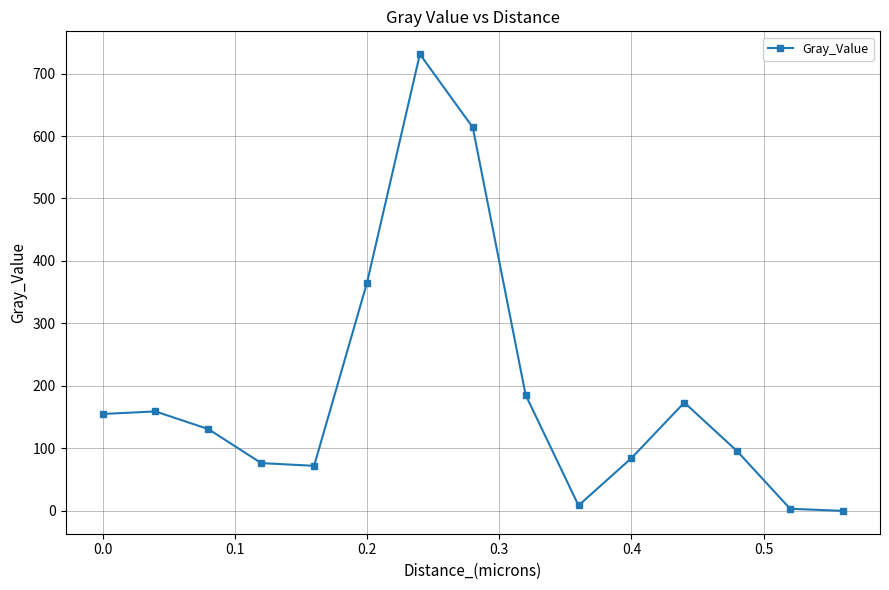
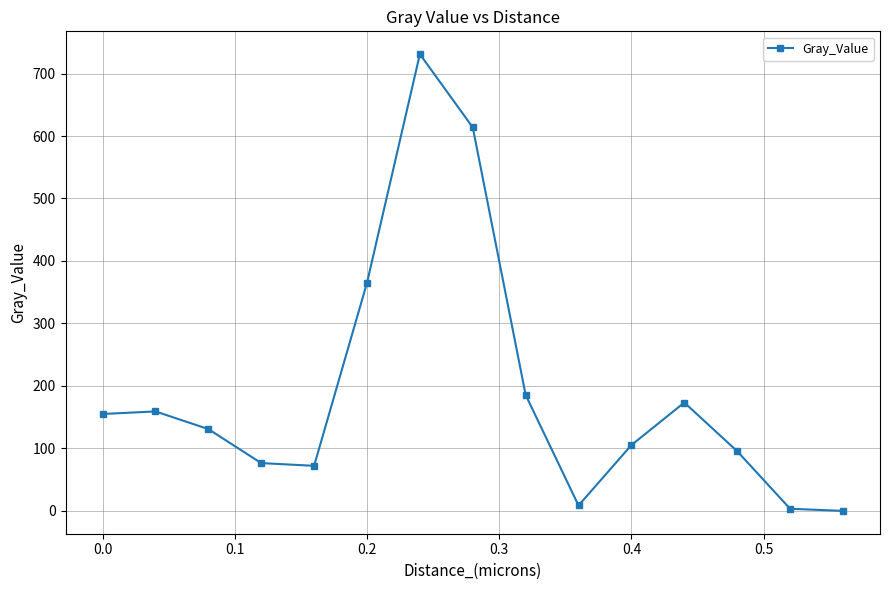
  {
    "0.0": 160,
    "0.2": 370,
-   "0.4": 80
+   "0.4": 110
  }
